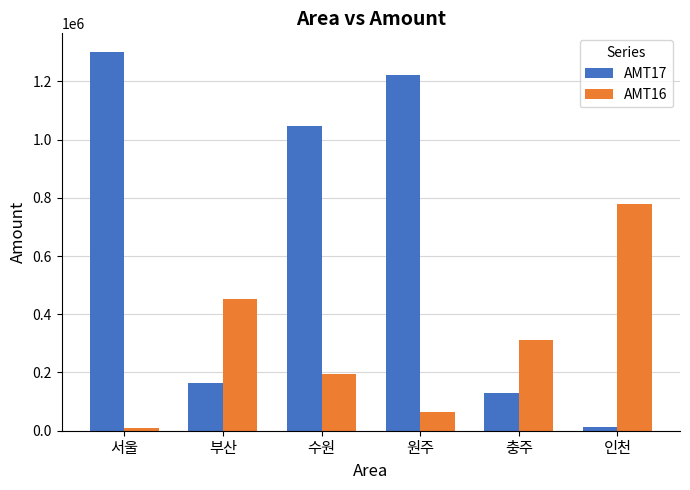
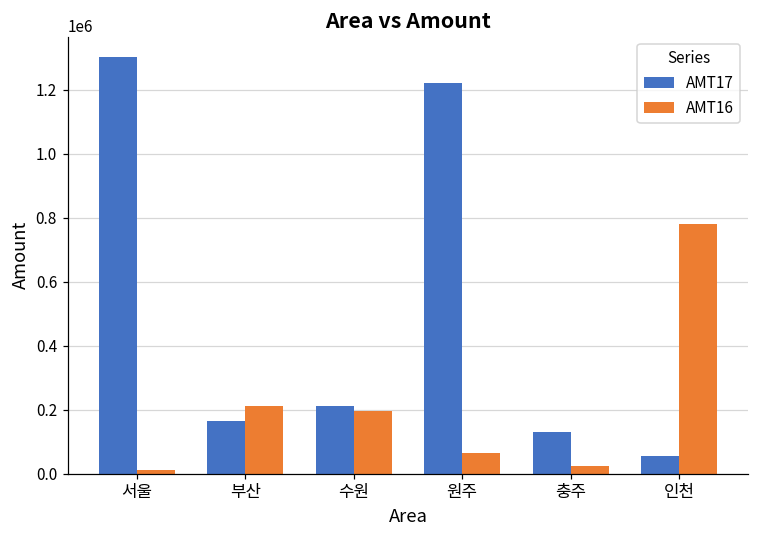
  {
    "AMT17": {
      "서울": 1300000,
      "부산": 170000,
-     "수원": 1050000,
+     "수원": 210000,
      "원주": 1220000,
      "충주": 130000,
-     "인천": 10000
+     "인천": 60000
    },
    "AMT16": {
      "서울": 10000,
-     "부산": 450000,
+     "부산": 210000,
      "수원": 190000,
      "원주": 70000,
-     "충주": 310000,
+     "충주": 20000,
      "인천": 780000
    }
  }
